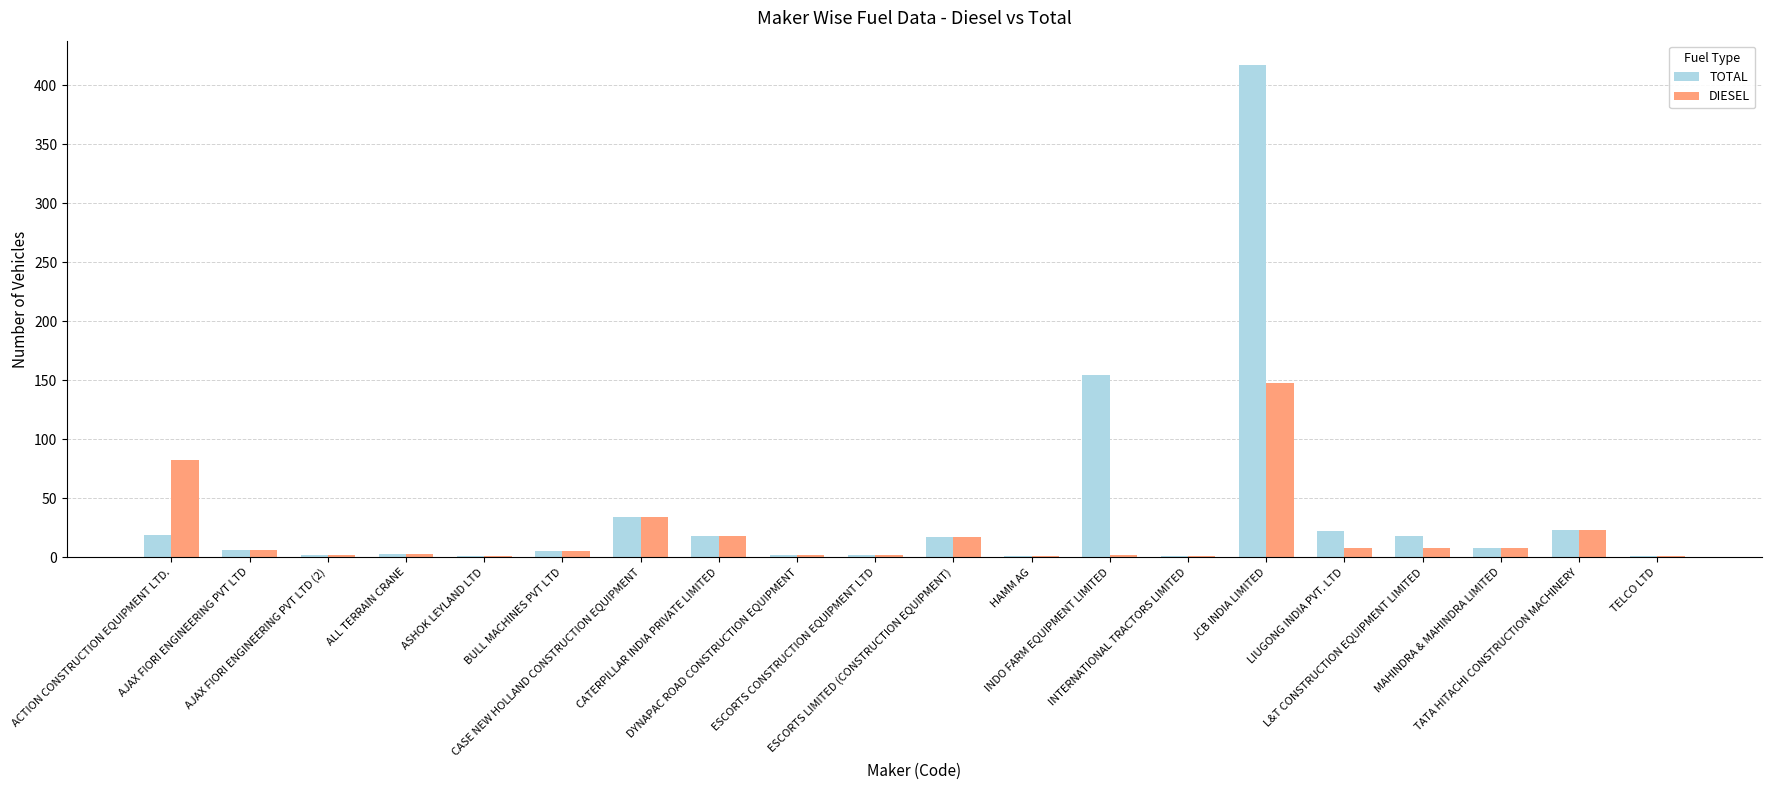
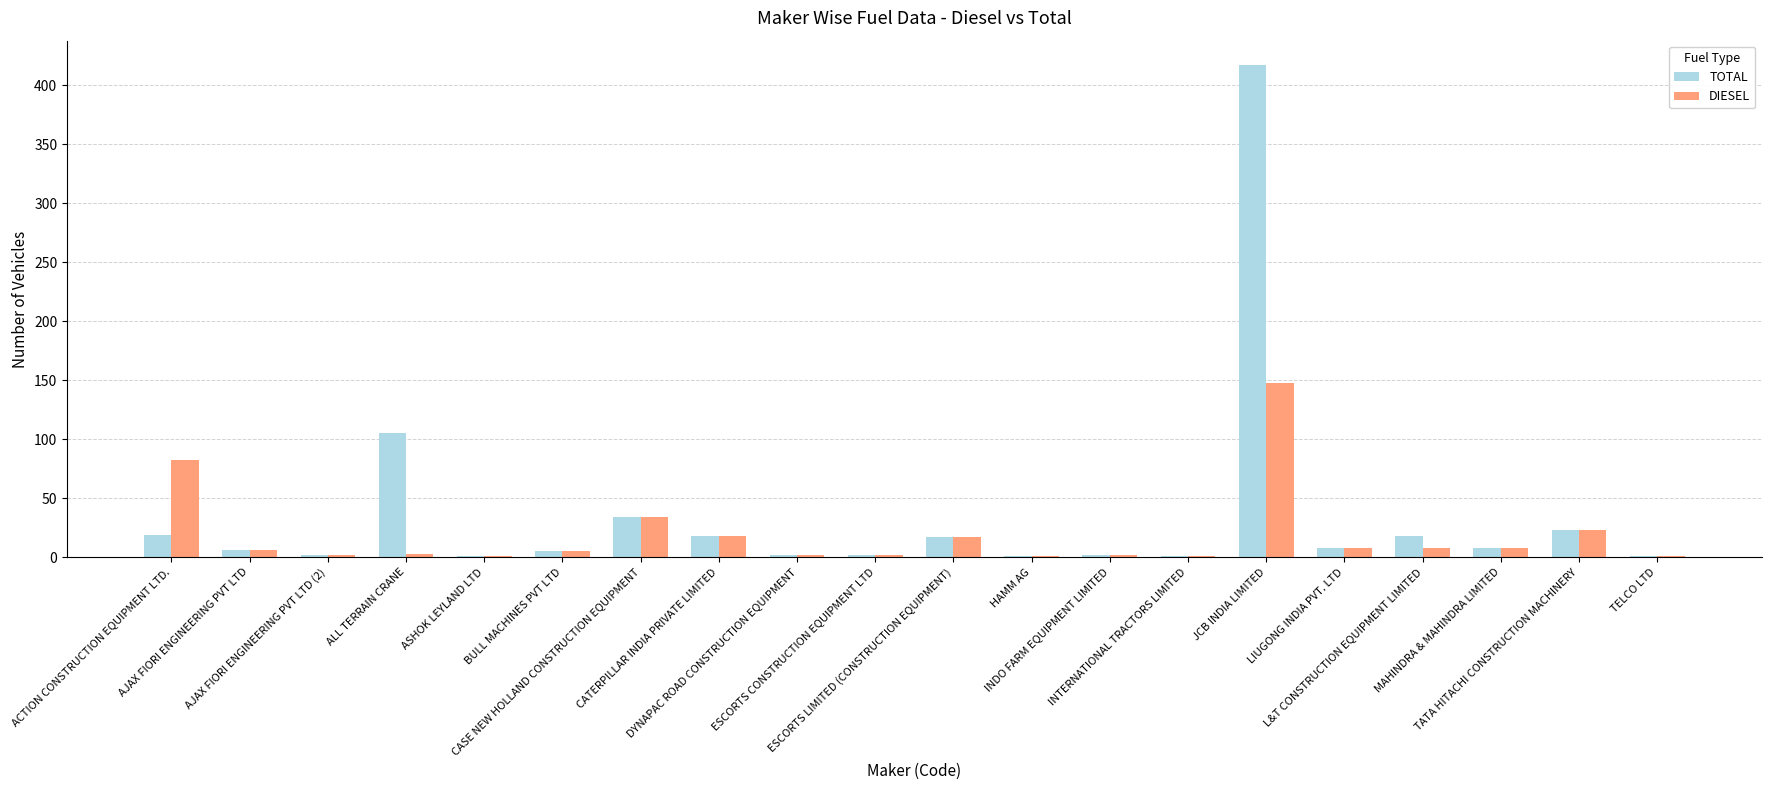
  {
    "TOTAL": {
      "ACTION CONSTRUCTION EQUIPMENT LTD.": 19,
      "AJAX FIORI ENGINEERING PVT LTD": 6,
-     "ALL TERRAIN CRANE": 3,
+     "ALL TERRAIN CRANE": 105,
      "BULL MACHINES PVT LTD": 5,
      "CASE NEW HOLLAND CONSTRUCTION EQUIPMENT": 34,
      "CATERPILLAR INDIA PRIVATE LIMITED": 18,
      "ESCORTS LIMITED (CONSTRUCTION EQUIPMENT)": 17,
-     "INDO FARM EQUIPMENT LIMITED": 154,
+     "INDO FARM EQUIPMENT LIMITED": 2,
      "JCB INDIA LIMITED": 417,
-     "LIUGONG INDIA PVT. LTD": 22,
+     "LIUGONG INDIA PVT. LTD": 8,
      "L&T CONSTRUCTION EQUIPMENT LIMITED": 18,
      "MAHINDRA & MAHINDRA LIMITED": 8,
      "TATA HITACHI CONSTRUCTION MACHINERY": 23
    },
    "DIESEL": {
      "ACTION CONSTRUCTION EQUIPMENT LTD.": 82,
      "AJAX FIORI ENGINEERING PVT LTD": 6,
      "ALL TERRAIN CRANE": 3,
      "BULL MACHINES PVT LTD": 5,
      "CASE NEW HOLLAND CONSTRUCTION EQUIPMENT": 34,
      "CATERPILLAR INDIA PRIVATE LIMITED": 18,
      "ESCORTS LIMITED (CONSTRUCTION EQUIPMENT)": 17,
      "JCB INDIA LIMITED": 148,
      "LIUGONG INDIA PVT. LTD": 8,
      "L&T CONSTRUCTION EQUIPMENT LIMITED": 8,
      "MAHINDRA & MAHINDRA LIMITED": 8,
      "TATA HITACHI CONSTRUCTION MACHINERY": 23
    }
  }
